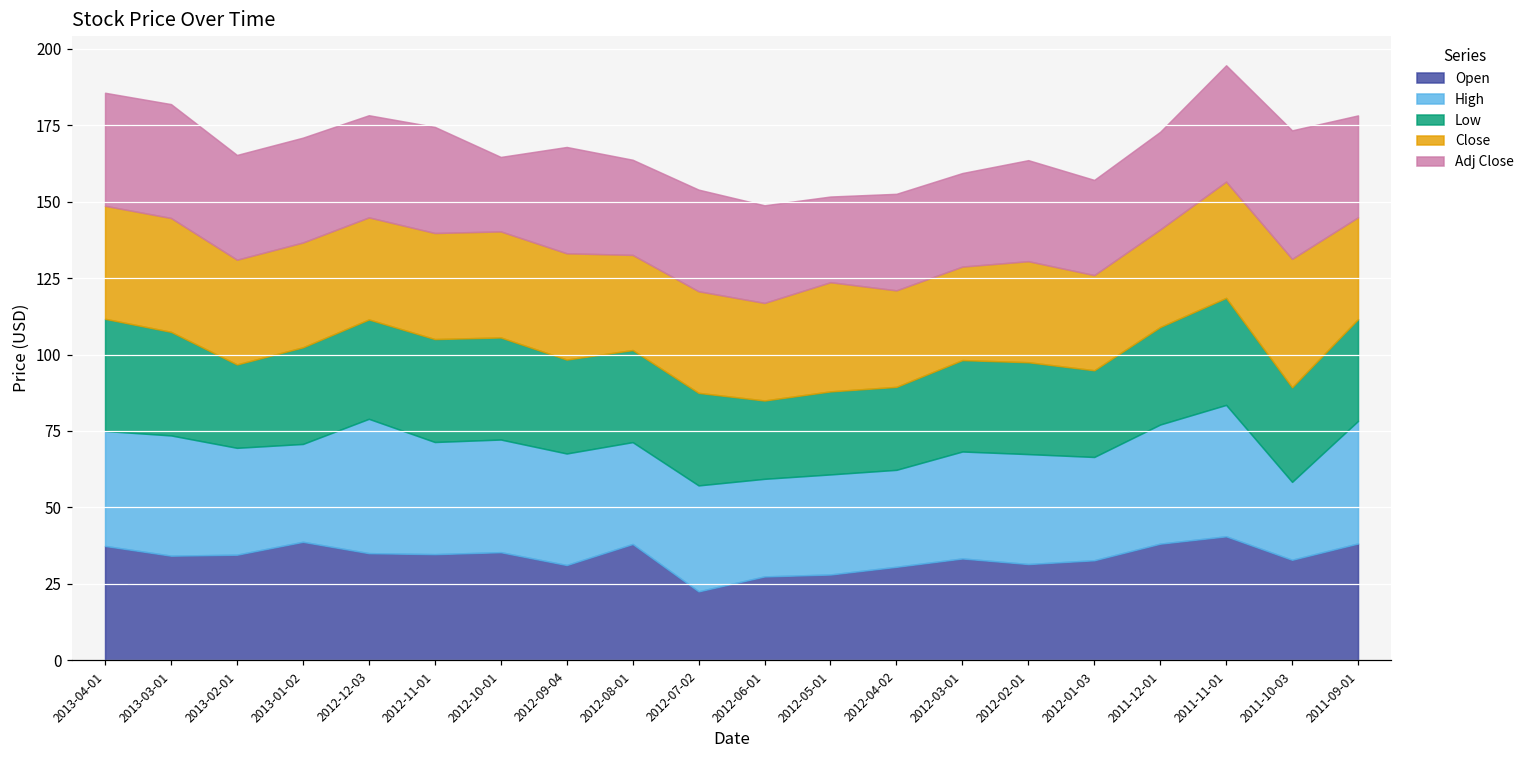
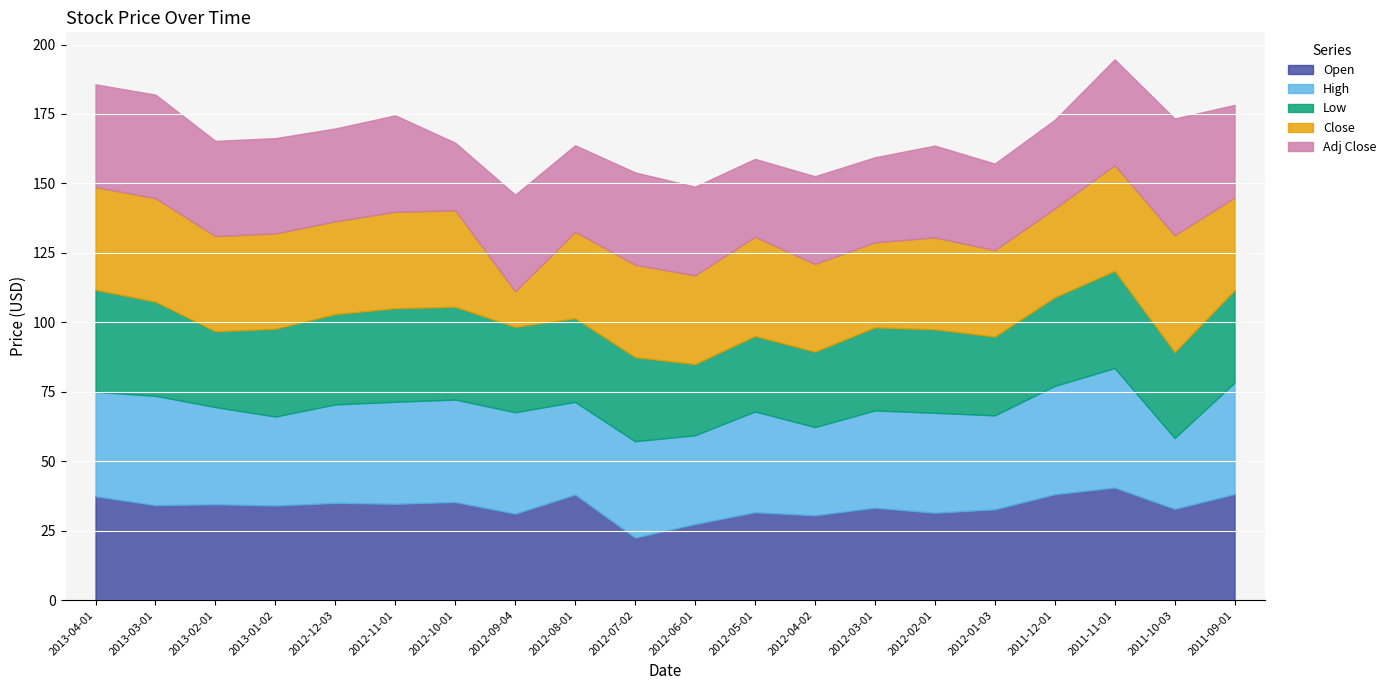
  {
    "Open": {
      "2013-04-01": 37,
      "2013-03-01": 34,
      "2013-02-01": 35,
-     "2013-01-02": 39,
+     "2013-01-02": 34,
      "2012-12-03": 35,
      "2012-11-01": 35,
      "2012-10-01": 35,
      "2012-09-04": 31,
      "2012-08-01": 38,
      "2012-07-02": 23,
      "2012-06-01": 27,
-     "2012-05-01": 28,
+     "2012-05-01": 32,
      "2012-04-02": 31,
      "2012-03-01": 33,
      "2012-02-01": 31,
      "2012-01-03": 33,
      "2011-12-01": 38,
      "2011-11-01": 41,
      "2011-10-03": 33,
      "2011-09-01": 38
    },
    "High": {
      "2013-04-01": 38,
      "2013-03-01": 39,
      "2013-02-01": 35,
      "2013-01-02": 32,
-     "2012-12-03": 44,
+     "2012-12-03": 35,
      "2012-11-01": 37,
      "2012-10-01": 37,
      "2012-09-04": 37,
      "2012-08-01": 33,
      "2012-07-02": 35,
      "2012-06-01": 32,
-     "2012-05-01": 33,
+     "2012-05-01": 36,
      "2012-04-02": 32,
      "2012-03-01": 35,
      "2012-02-01": 36,
      "2012-01-03": 34,
      "2011-12-01": 39,
      "2011-11-01": 43,
      "2011-10-03": 25,
      "2011-09-01": 40
    },
    "Low": {
      "2013-04-01": 37,
      "2013-03-01": 34,
      "2013-02-01": 27,
      "2013-01-02": 32,
      "2012-12-03": 33,
      "2012-11-01": 34,
      "2012-10-01": 33,
      "2012-09-04": 31,
      "2012-08-01": 30,
      "2012-07-02": 30,
      "2012-06-01": 26,
      "2012-05-01": 27,
      "2012-04-02": 27,
      "2012-03-01": 30,
      "2012-02-01": 30,
      "2012-01-03": 28,
      "2011-12-01": 32,
      "2011-11-01": 35,
      "2011-10-03": 31,
      "2011-09-01": 33
    },
    "Close": {
      "2013-04-01": 37,
      "2013-03-01": 37,
      "2013-02-01": 34,
      "2013-01-02": 34,
      "2012-12-03": 33,
      "2012-11-01": 35,
      "2012-10-01": 35,
-     "2012-09-04": 35,
+     "2012-09-04": 13,
      "2012-08-01": 31,
      "2012-07-02": 33,
      "2012-06-01": 32,
      "2012-05-01": 36,
      "2012-04-02": 32,
      "2012-03-01": 31,
      "2012-02-01": 33,
      "2012-01-03": 31,
      "2011-12-01": 32,
      "2011-11-01": 38,
      "2011-10-03": 42,
      "2011-09-01": 33
    },
    "Adj Close": {
      "2013-04-01": 37,
      "2013-03-01": 37,
      "2013-02-01": 34,
      "2013-01-02": 34,
      "2012-12-03": 33,
      "2012-11-01": 35,
      "2012-10-01": 24,
      "2012-09-04": 35,
      "2012-08-01": 31,
      "2012-07-02": 33,
      "2012-06-01": 32,
      "2012-05-01": 28,
      "2012-04-02": 32,
      "2012-03-01": 31,
      "2012-02-01": 33,
      "2012-01-03": 31,
      "2011-12-01": 32,
      "2011-11-01": 38,
      "2011-10-03": 42,
      "2011-09-01": 33
    }
  }
